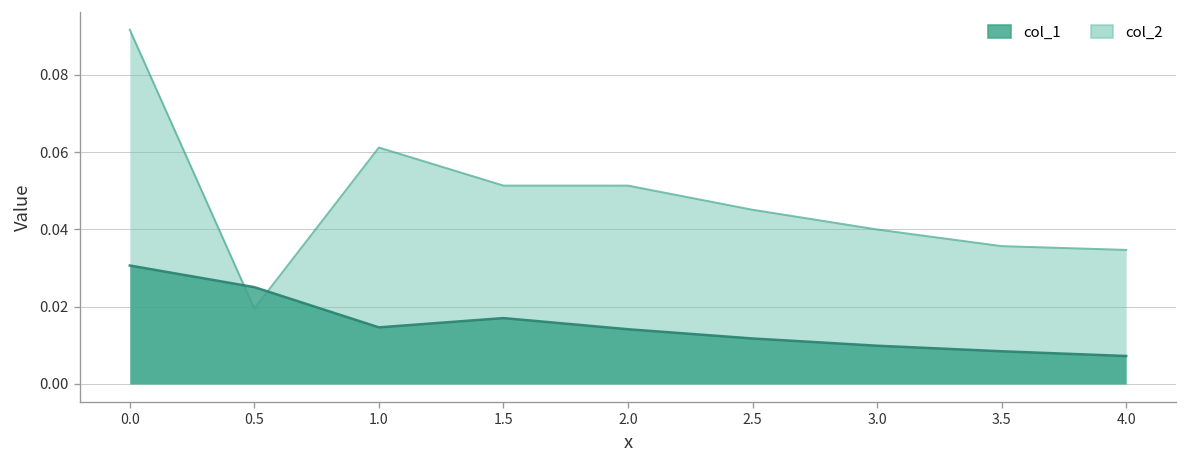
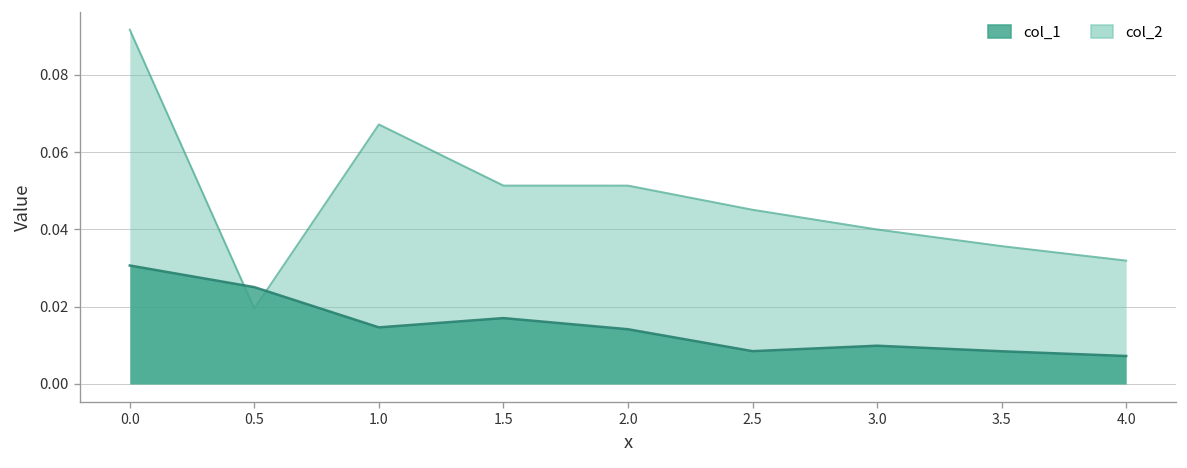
  {
    "col_2": {
      "0.0": 0.092,
      "0.5": 0.020,
-     "1.0": 0.061,
+     "1.0": 0.067,
      "1.5": 0.051,
      "2.0": 0.051,
      "2.5": 0.045,
      "3.0": 0.040,
      "3.5": 0.036,
-     "4.0": 0.035
+     "4.0": 0.032
    },
    "col_1": {
      "0.0": 0.031,
      "0.5": 0.025,
      "1.0": 0.015,
      "1.5": 0.017,
      "2.0": 0.014,
-     "2.5": 0.012,
+     "2.5": 0.008,
      "3.0": 0.010,
      "3.5": 0.008,
      "4.0": 0.007
    }
  }
